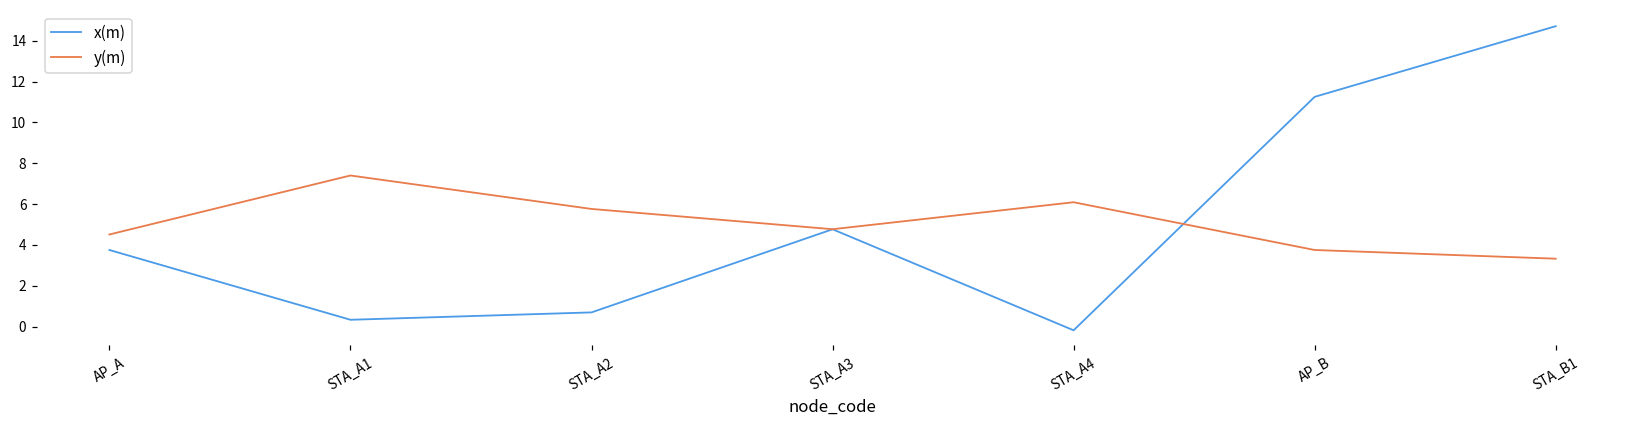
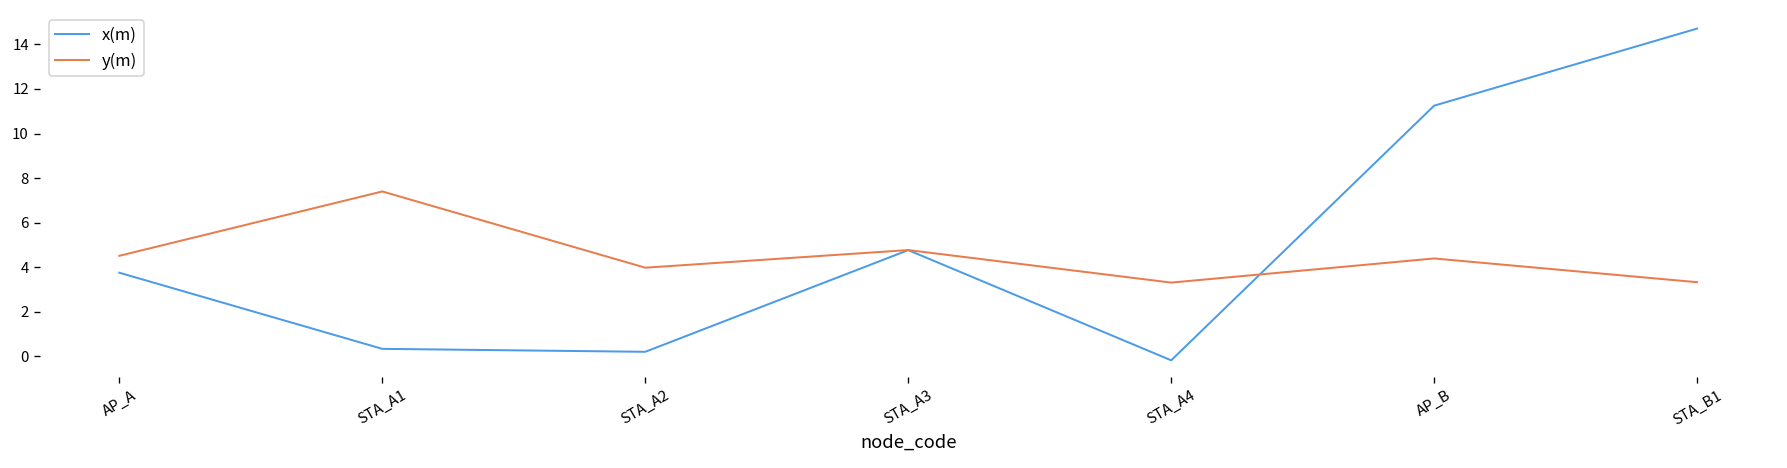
  {
    "x(m)": {
      "AP_A": 3.8,
      "STA_A1": 0.3,
-     "STA_A2": 0.7,
+     "STA_A2": 0.2,
      "STA_A4": -0.2,
      "AP_B": 11.3,
      "STA_B1": 14.7
    },
    "y(m)": {
      "AP_A": 4.5,
      "STA_A1": 7.4,
-     "STA_A2": 5.8,
-     "STA_A4": 6.1,
-     "AP_B": 3.8,
+     "STA_A2": 4.0,
+     "STA_A4": 3.3,
+     "AP_B": 4.4,
      "STA_B1": 3.3
    }
  }
